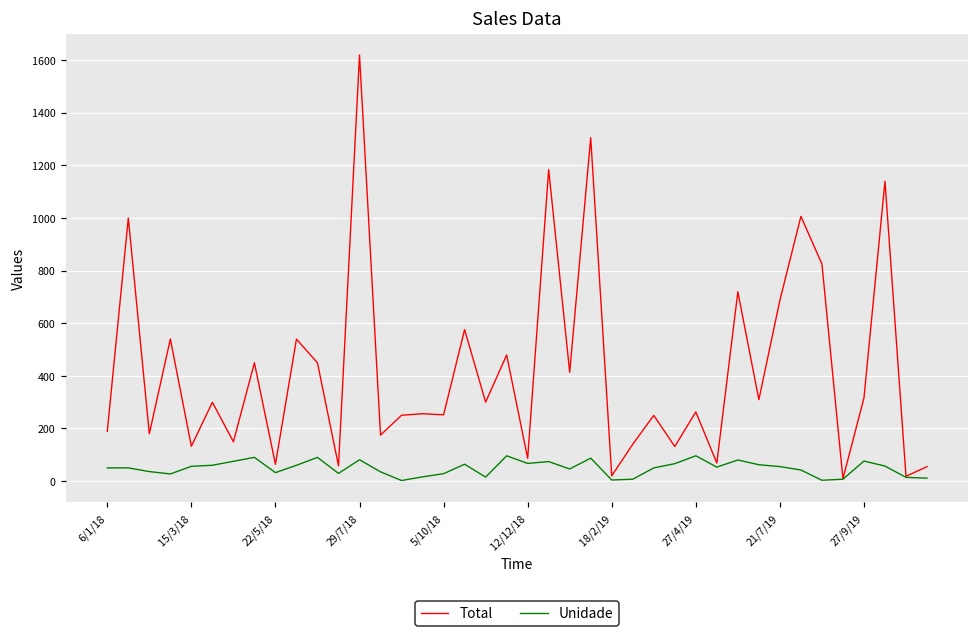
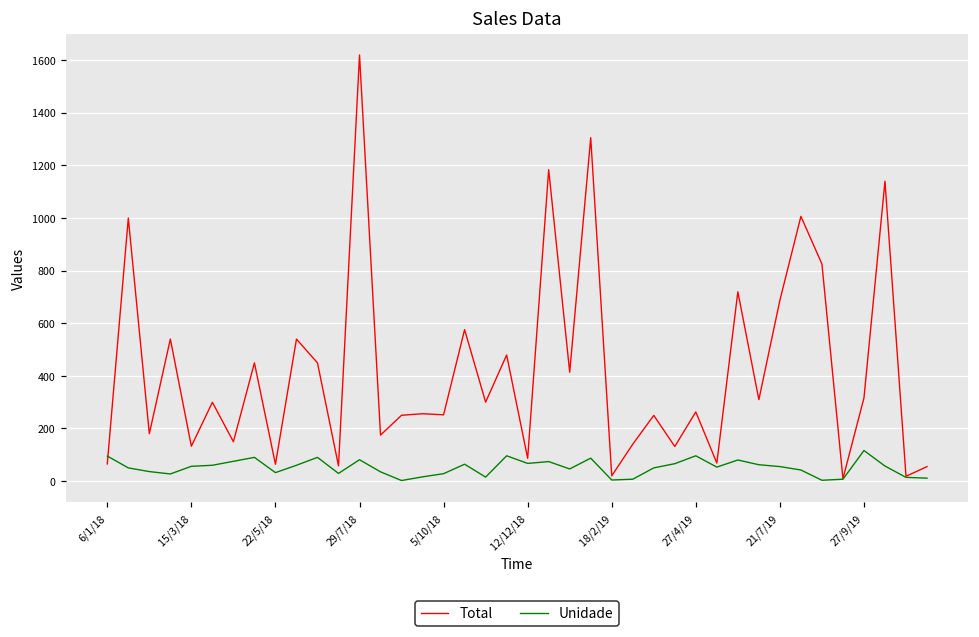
  {
    "Total": {
-     "6/1/18": 190,
+     "6/1/18": 70,
      "15/3/18": 130,
      "22/5/18": 60,
      "29/7/18": 1620,
      "5/10/18": 250,
      "12/12/18": 90,
      "18/2/19": 20,
      "27/4/19": 260,
      "21/7/19": 690,
      "27/9/19": 320
    },
    "Unidade": {
-     "6/1/18": 50,
+     "6/1/18": 100,
      "15/3/18": 60,
      "22/5/18": 30,
      "29/7/18": 80,
      "5/10/18": 30,
      "12/12/18": 70,
      "18/2/19": 0,
      "27/4/19": 100,
      "21/7/19": 60,
-     "27/9/19": 80
+     "27/9/19": 120
    }
  }
